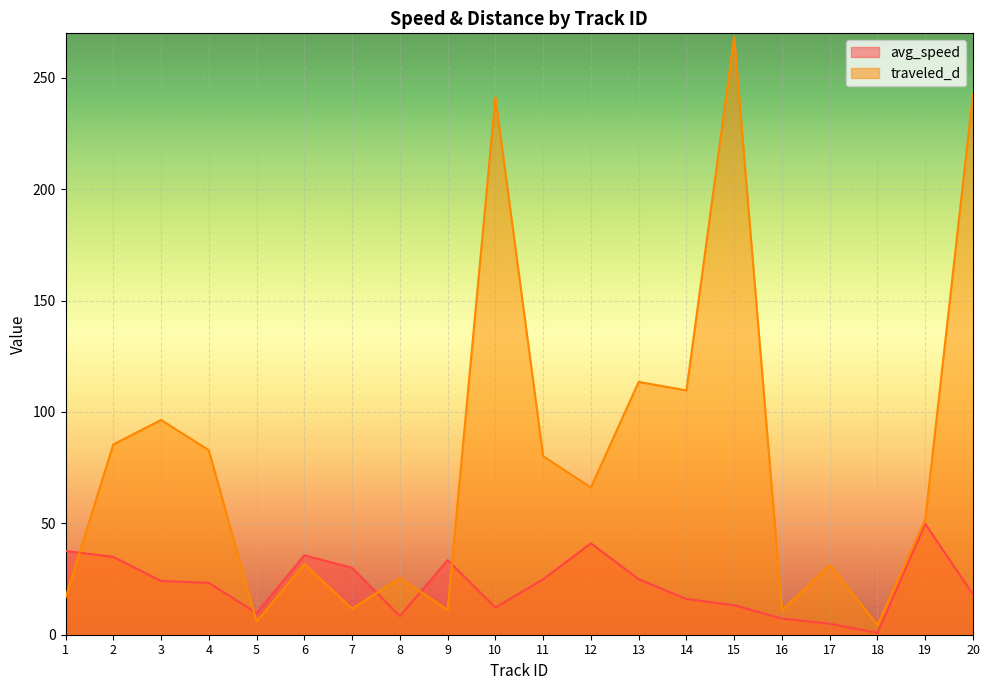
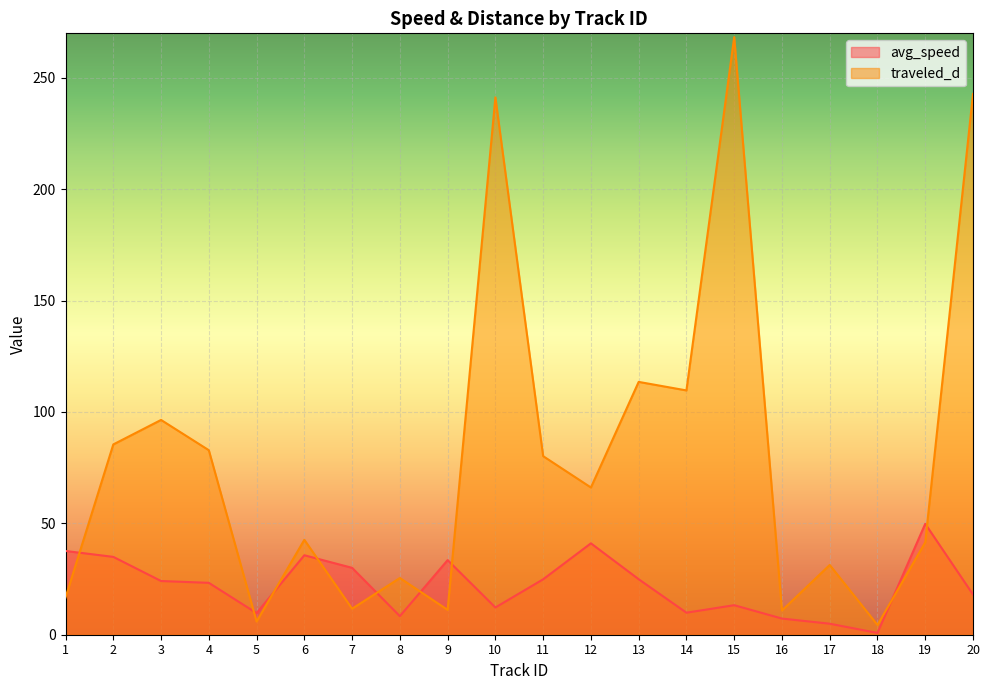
  {
    "avg_speed": {
      "1": 38,
      "2": 35,
      "3": 24,
      "4": 23,
      "5": 10,
      "6": 36,
      "7": 30,
      "8": 8,
      "9": 33,
      "10": 12,
      "11": 25,
      "12": 41,
      "13": 25,
-     "14": 16,
+     "14": 10,
      "15": 13,
      "16": 7,
      "17": 5,
      "18": 1,
      "19": 50,
      "20": 18
    },
    "traveled_d": {
      "1": 17,
      "2": 85,
      "3": 96,
      "4": 83,
      "5": 6,
-     "6": 32,
+     "6": 43,
      "7": 12,
      "8": 25,
      "9": 11,
      "10": 241,
      "11": 80,
      "12": 66,
      "13": 114,
      "14": 110,
      "15": 268,
      "16": 11,
      "17": 31,
      "18": 4,
-     "19": 52,
+     "19": 41,
      "20": 243
    }
  }
